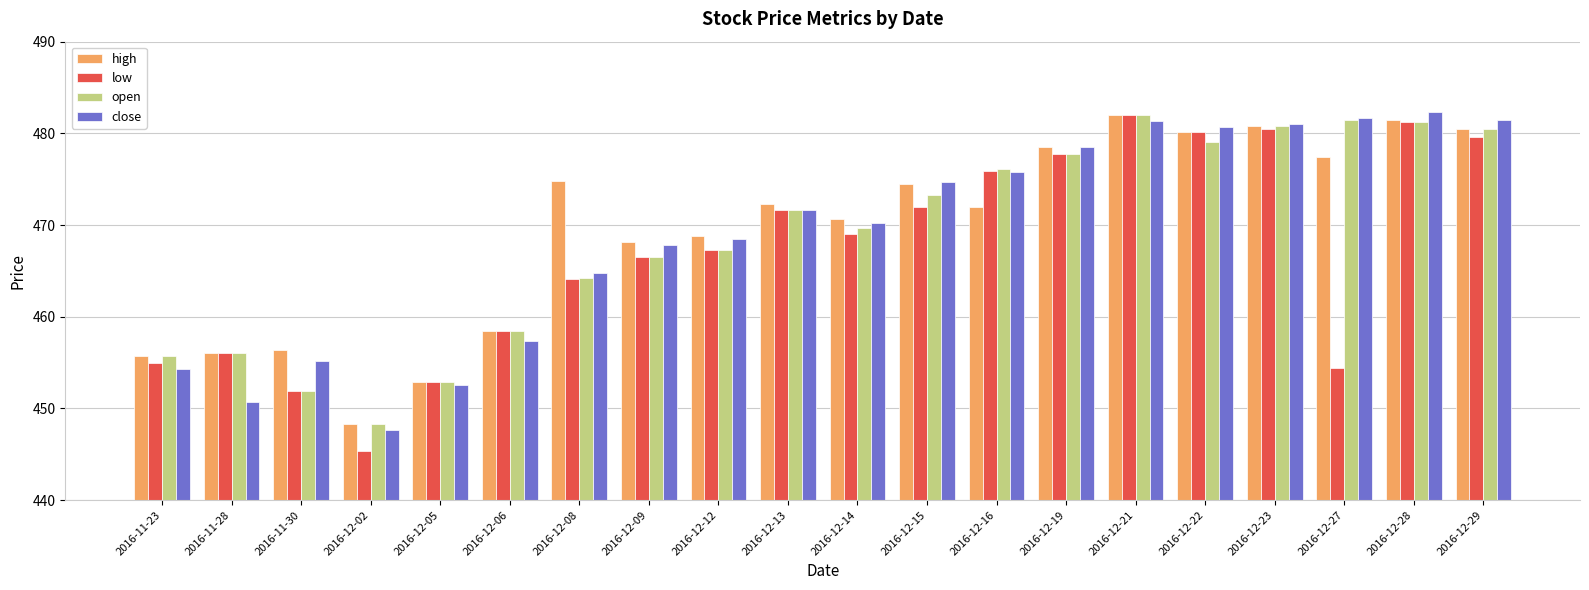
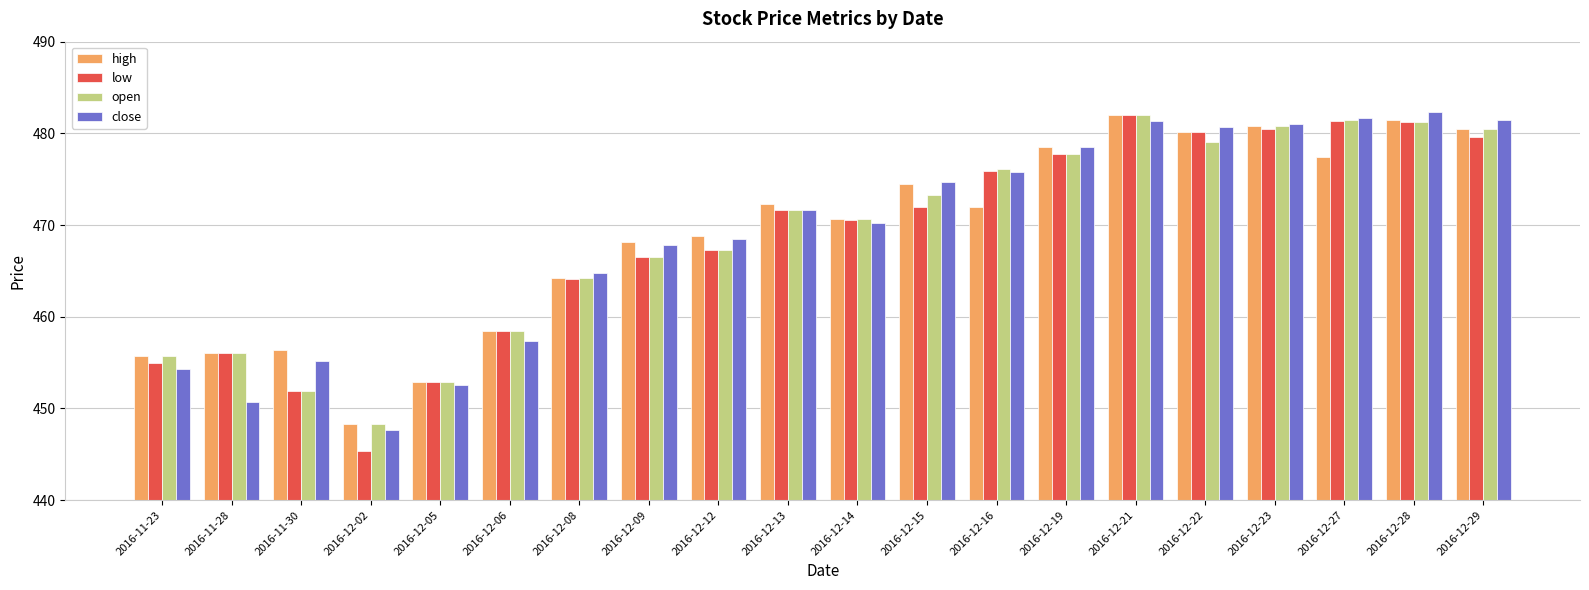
  {
    "high": {
      "2016-11-23": 456,
      "2016-11-28": 456,
      "2016-11-30": 456,
      "2016-12-02": 448,
      "2016-12-05": 453,
      "2016-12-06": 458,
-     "2016-12-08": 475,
+     "2016-12-08": 464,
      "2016-12-09": 468,
      "2016-12-12": 469,
      "2016-12-13": 472,
      "2016-12-14": 471,
      "2016-12-15": 474,
      "2016-12-16": 472,
      "2016-12-19": 479,
      "2016-12-21": 482,
      "2016-12-22": 480,
      "2016-12-23": 481,
      "2016-12-27": 477,
      "2016-12-28": 482,
      "2016-12-29": 481
    },
    "low": {
      "2016-11-23": 455,
      "2016-11-28": 456,
      "2016-11-30": 452,
      "2016-12-02": 445,
      "2016-12-05": 453,
      "2016-12-06": 458,
      "2016-12-08": 464,
      "2016-12-09": 467,
      "2016-12-12": 467,
      "2016-12-13": 472,
-     "2016-12-14": 469,
+     "2016-12-14": 471,
      "2016-12-15": 472,
      "2016-12-16": 476,
      "2016-12-19": 478,
      "2016-12-21": 482,
      "2016-12-22": 480,
      "2016-12-23": 481,
-     "2016-12-27": 454,
+     "2016-12-27": 481,
      "2016-12-28": 481,
      "2016-12-29": 480
    },
    "open": {
      "2016-11-23": 456,
      "2016-11-28": 456,
      "2016-11-30": 452,
      "2016-12-02": 448,
      "2016-12-05": 453,
      "2016-12-06": 458,
      "2016-12-08": 464,
      "2016-12-09": 467,
      "2016-12-12": 467,
      "2016-12-13": 472,
-     "2016-12-14": 470,
+     "2016-12-14": 471,
      "2016-12-15": 473,
      "2016-12-16": 476,
      "2016-12-19": 478,
      "2016-12-21": 482,
      "2016-12-22": 479,
      "2016-12-23": 481,
      "2016-12-27": 482,
      "2016-12-28": 481,
      "2016-12-29": 481
    },
    "close": {
      "2016-11-23": 454,
      "2016-11-28": 451,
      "2016-11-30": 455,
      "2016-12-02": 448,
      "2016-12-05": 453,
      "2016-12-06": 457,
      "2016-12-08": 465,
      "2016-12-09": 468,
      "2016-12-12": 469,
      "2016-12-13": 472,
      "2016-12-14": 470,
      "2016-12-15": 475,
      "2016-12-16": 476,
      "2016-12-19": 479,
      "2016-12-21": 481,
      "2016-12-22": 481,
      "2016-12-23": 481,
      "2016-12-27": 482,
      "2016-12-28": 482,
      "2016-12-29": 482
    }
  }
